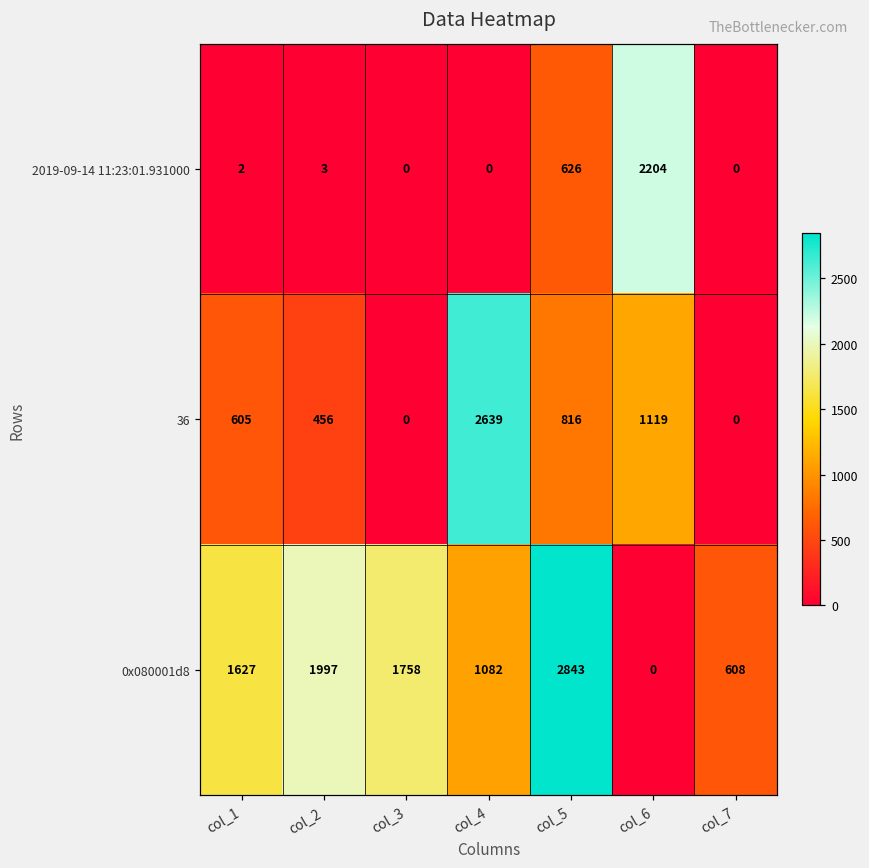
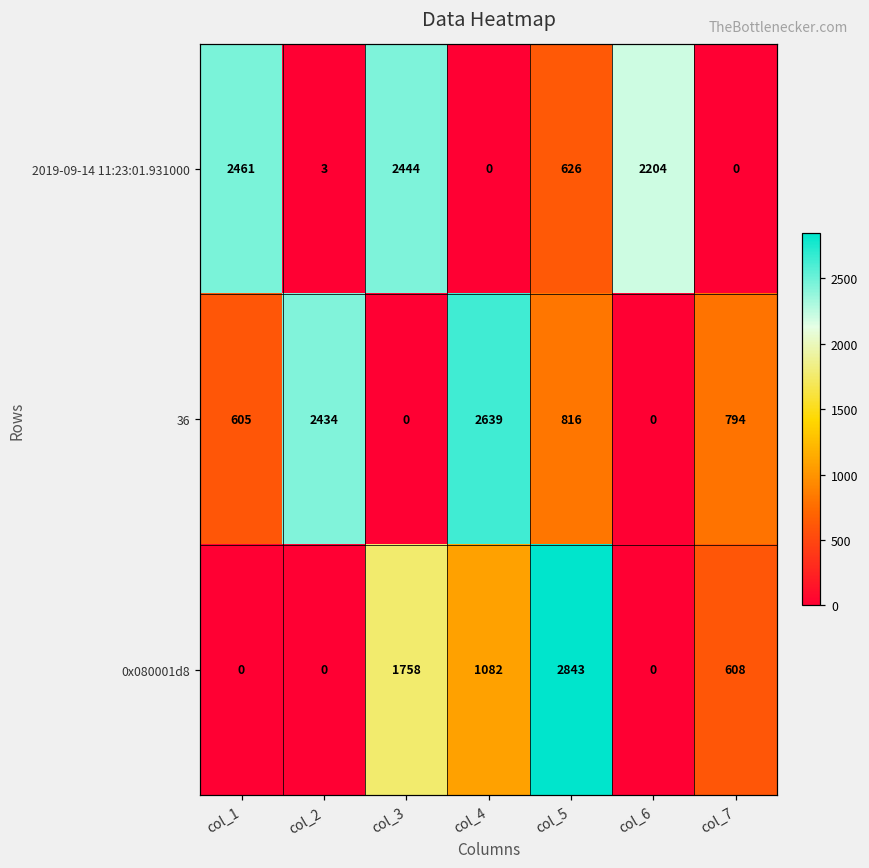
  {
    "2019-09-14 11:23:01.931000": {
-     "col_1": 2,
+     "col_1": 2461,
      "col_2": 3,
-     "col_3": 0,
+     "col_3": 2444,
      "col_4": 0,
      "col_5": 626,
      "col_6": 2204,
      "col_7": 0
    },
    "36": {
      "col_1": 605,
-     "col_2": 456,
+     "col_2": 2434,
      "col_3": 0,
      "col_4": 2639,
      "col_5": 816,
-     "col_6": 1119,
-     "col_7": 0
+     "col_6": 0,
+     "col_7": 794
    },
    "0x080001d8": {
-     "col_1": 1627,
-     "col_2": 1997,
+     "col_1": 0,
+     "col_2": 0,
      "col_3": 1758,
      "col_4": 1082,
      "col_5": 2843,
      "col_6": 0,
      "col_7": 608
    }
  }
